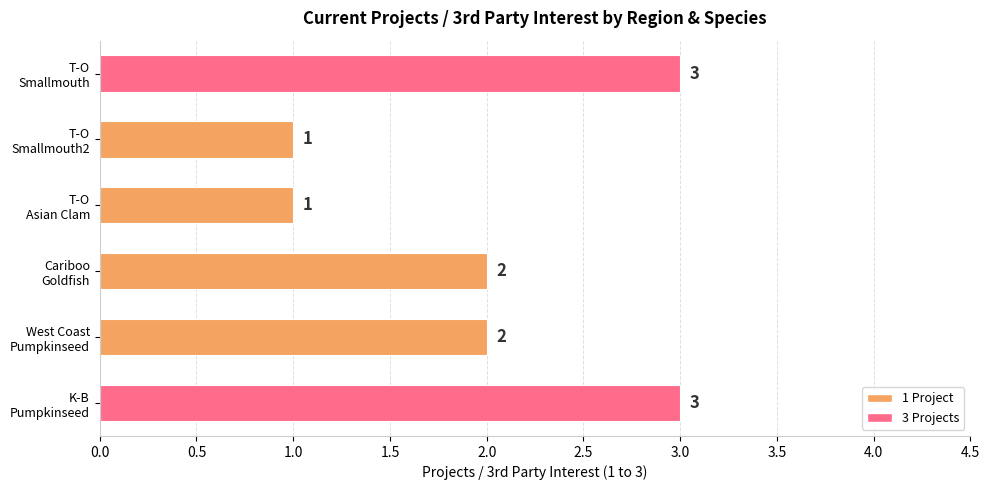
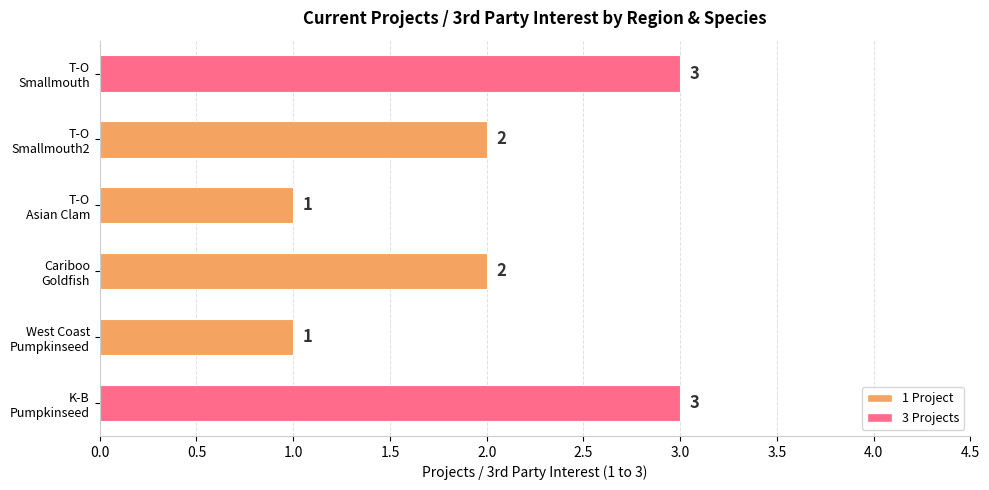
  {
    "T-O Smallmouth": 3,
-   "T-O Smallmouth2": 1,
+   "T-O Smallmouth2": 2,
    "T-O Asian Clam": 1,
    "Cariboo Goldfish": 2,
-   "West Coast Pumpkinseed": 2,
+   "West Coast Pumpkinseed": 1,
    "K-B Pumpkinseed": 3
  }
